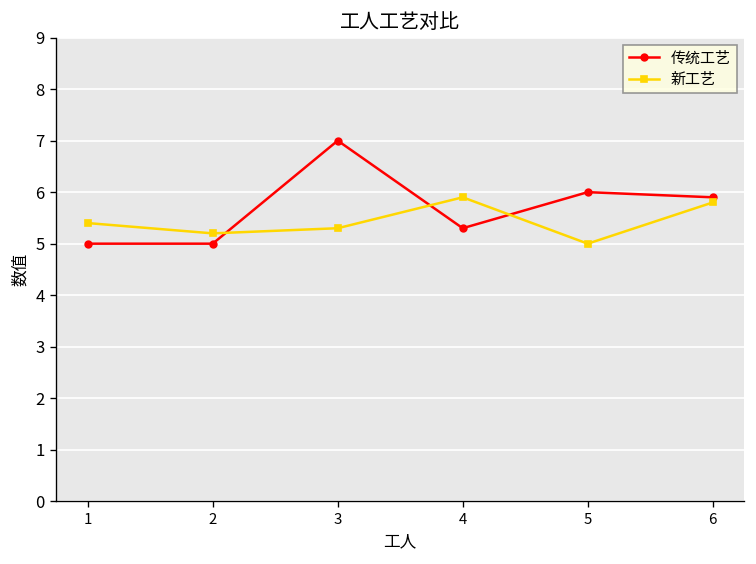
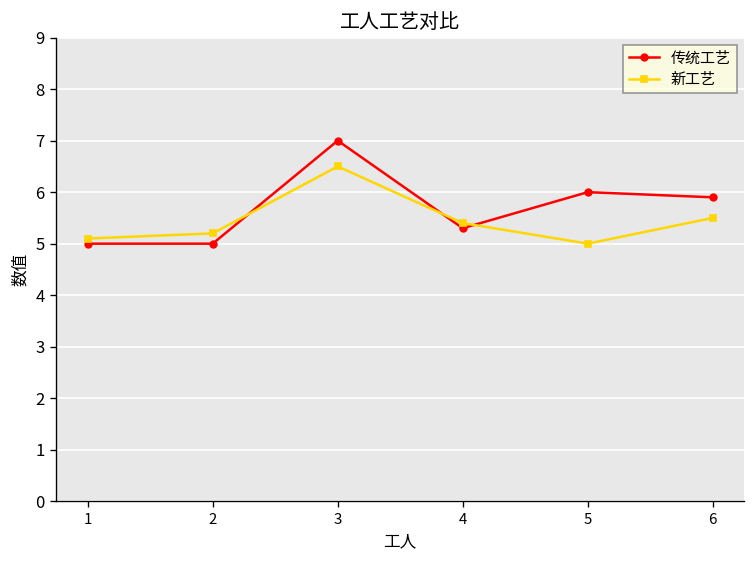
  {
    "传统工艺": {
      "1": 5.0,
      "2": 5.0,
      "3": 7.0,
      "4": 5.3,
      "5": 6.0,
      "6": 5.9
    },
    "新工艺": {
-     "1": 5.4,
+     "1": 5.1,
      "2": 5.2,
-     "3": 5.3,
-     "4": 5.9,
+     "3": 6.5,
+     "4": 5.4,
      "5": 5.0,
-     "6": 5.8
+     "6": 5.5
    }
  }
